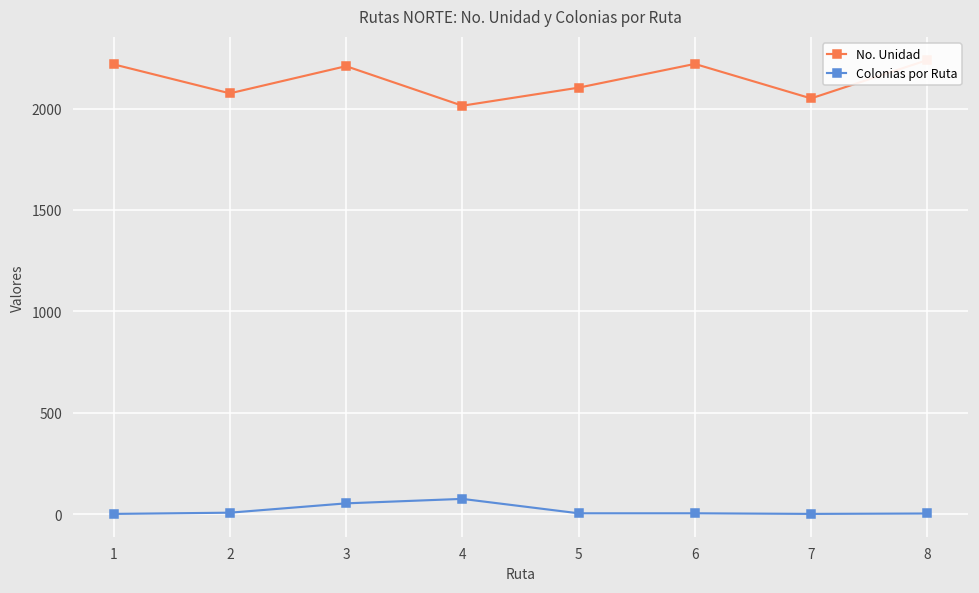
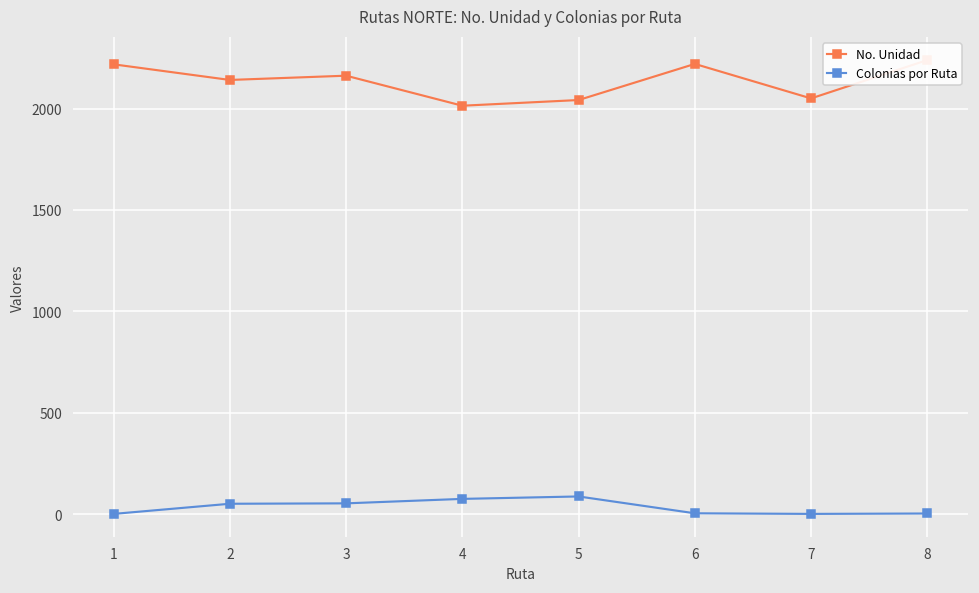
  {
    "No. Unidad": {
      "1": 2220,
-     "2": 2080,
-     "3": 2210,
+     "2": 2140,
+     "3": 2160,
      "4": 2010,
-     "5": 2100,
+     "5": 2040,
      "6": 2220,
      "7": 2050
    },
    "Colonias por Ruta": {
      "1": 0,
-     "2": 10,
+     "2": 50,
      "3": 50,
      "4": 80,
-     "5": 10,
+     "5": 90,
      "6": 10,
      "7": 0,
      "8": 0
    }
  }
